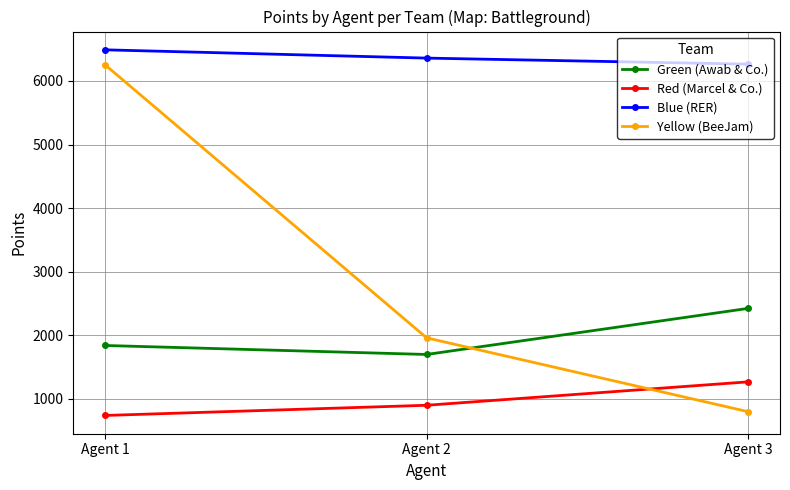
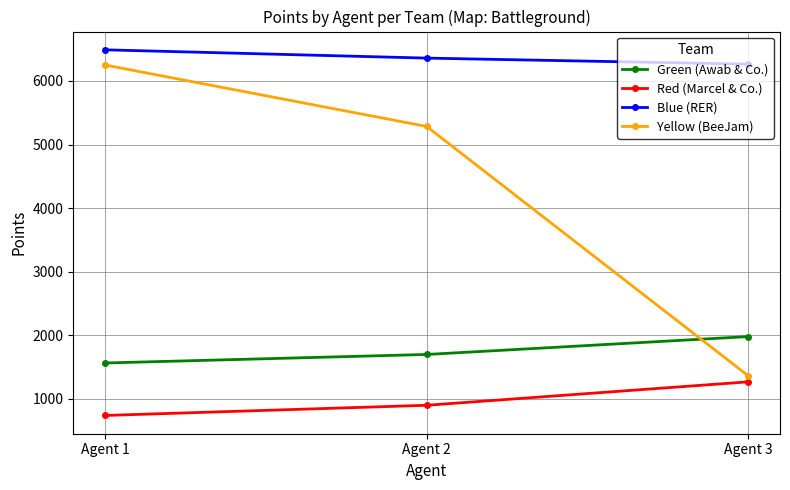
  {
    "Green (Awab & Co.)": {
-     "Agent 1": 1800,
+     "Agent 1": 1600,
      "Agent 2": 1700,
-     "Agent 3": 2400
+     "Agent 3": 2000
    },
    "Red (Marcel & Co.)": {
      "Agent 1": 700,
      "Agent 2": 900,
      "Agent 3": 1300
    },
    "Blue (RER)": {
      "Agent 1": 6500,
      "Agent 2": 6400
    },
    "Yellow (BeeJam)": {
      "Agent 1": 6300,
-     "Agent 2": 2000,
-     "Agent 3": 800
+     "Agent 2": 5300,
+     "Agent 3": 1400
    }
  }
